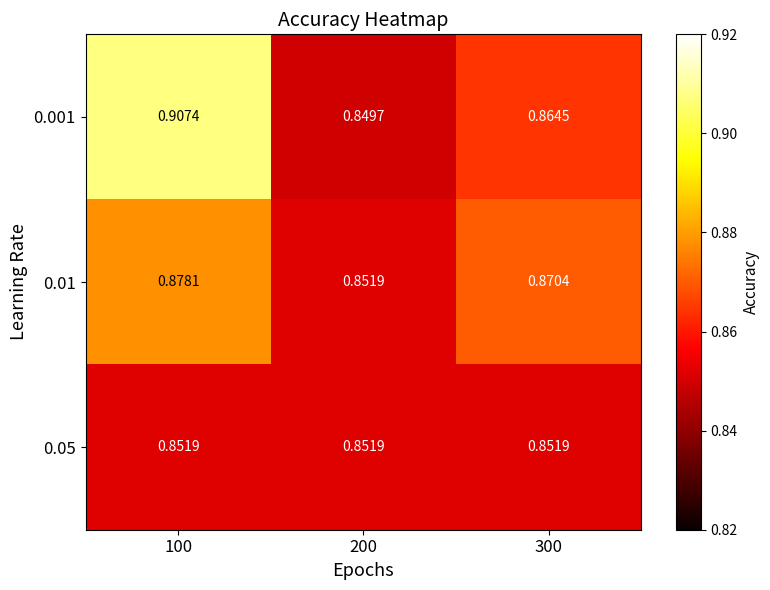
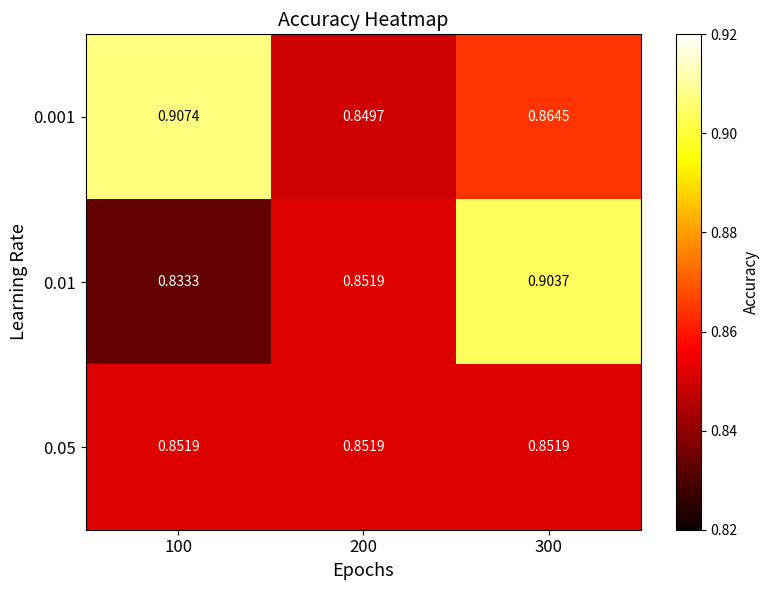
  {
    "0.001": {
      "100": 0.9074,
      "200": 0.8497,
      "300": 0.8645
    },
    "0.01": {
-     "100": 0.8781,
+     "100": 0.8333,
      "200": 0.8519,
-     "300": 0.8704
+     "300": 0.9037
    },
    "0.05": {
      "100": 0.8519,
      "200": 0.8519,
      "300": 0.8519
    }
  }
